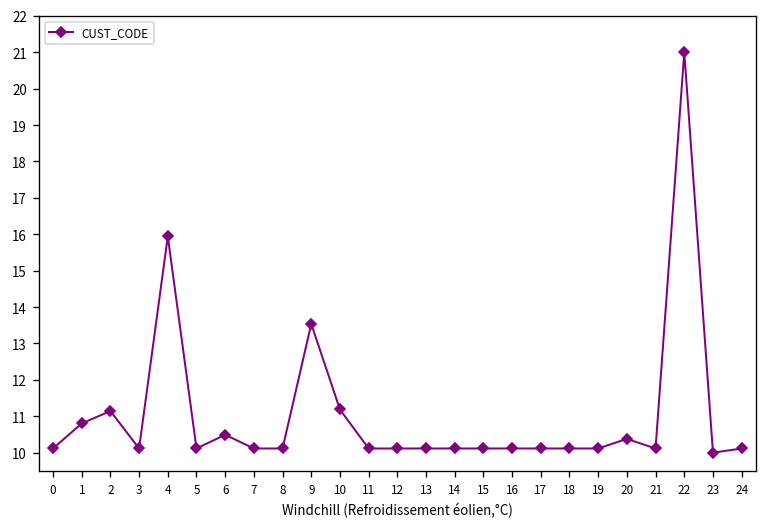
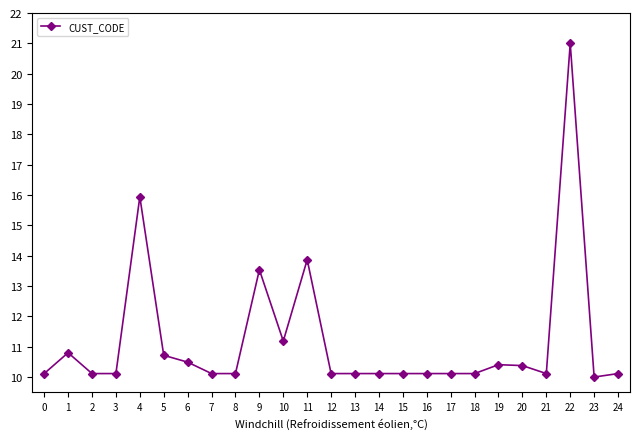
  {
    "0": 10.1,
    "1": 10.8,
-   "2": 11.1,
+   "2": 10.1,
    "3": 10.1,
    "4": 15.9,
-   "5": 10.1,
+   "5": 10.7,
    "6": 10.5,
    "7": 10.1,
    "8": 10.1,
    "9": 13.5,
    "10": 11.2,
-   "11": 10.1,
+   "11": 13.9,
    "12": 10.1,
    "13": 10.1,
    "14": 10.1,
    "15": 10.1,
    "16": 10.1,
    "17": 10.1,
    "18": 10.1,
-   "19": 10.1,
+   "19": 10.4,
    "20": 10.4,
    "21": 10.1,
    "22": 21.0,
    "23": 10.0,
    "24": 10.1
  }
